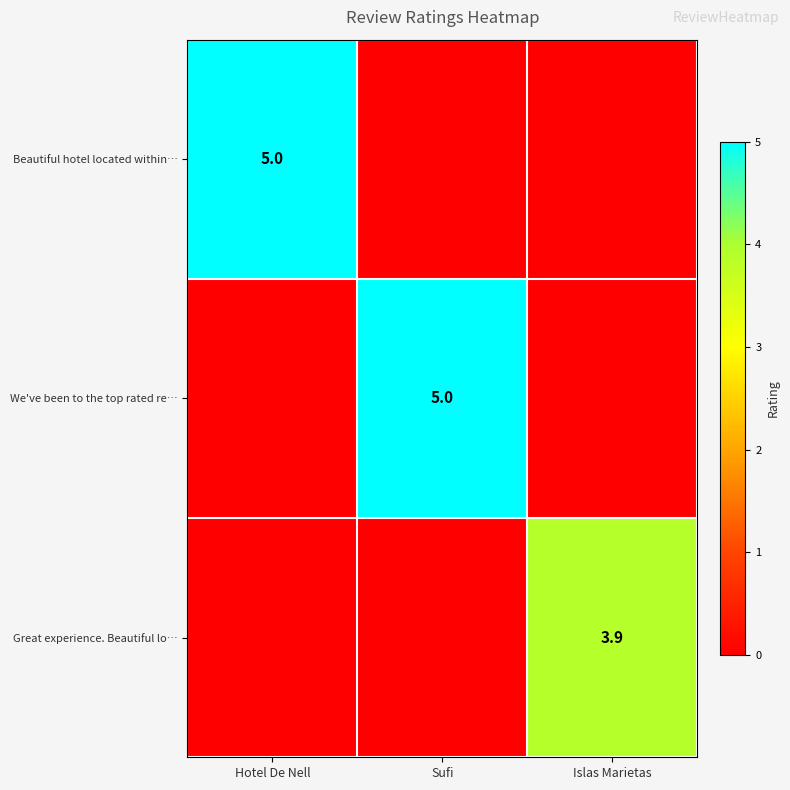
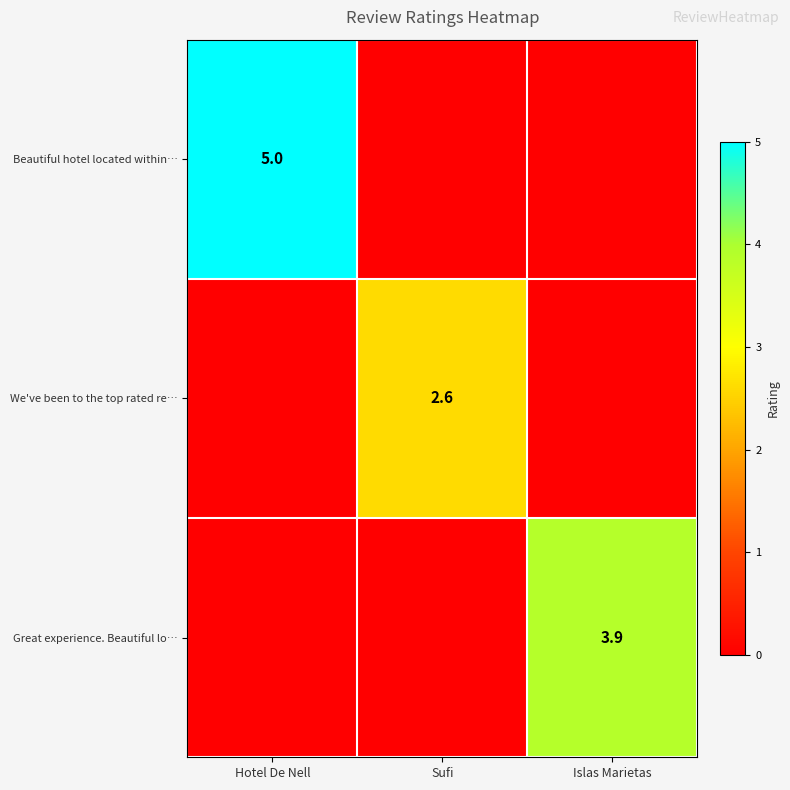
  {
    "Beautiful hotel located within…": {
      "Hotel De Nell": 5.0
    },
    "We've been to the top rated re…": {
-     "Sufi": 5.0
+     "Sufi": 2.6
    },
    "Great experience. Beautiful lo…": {
      "Islas Marietas": 3.9
    }
  }
